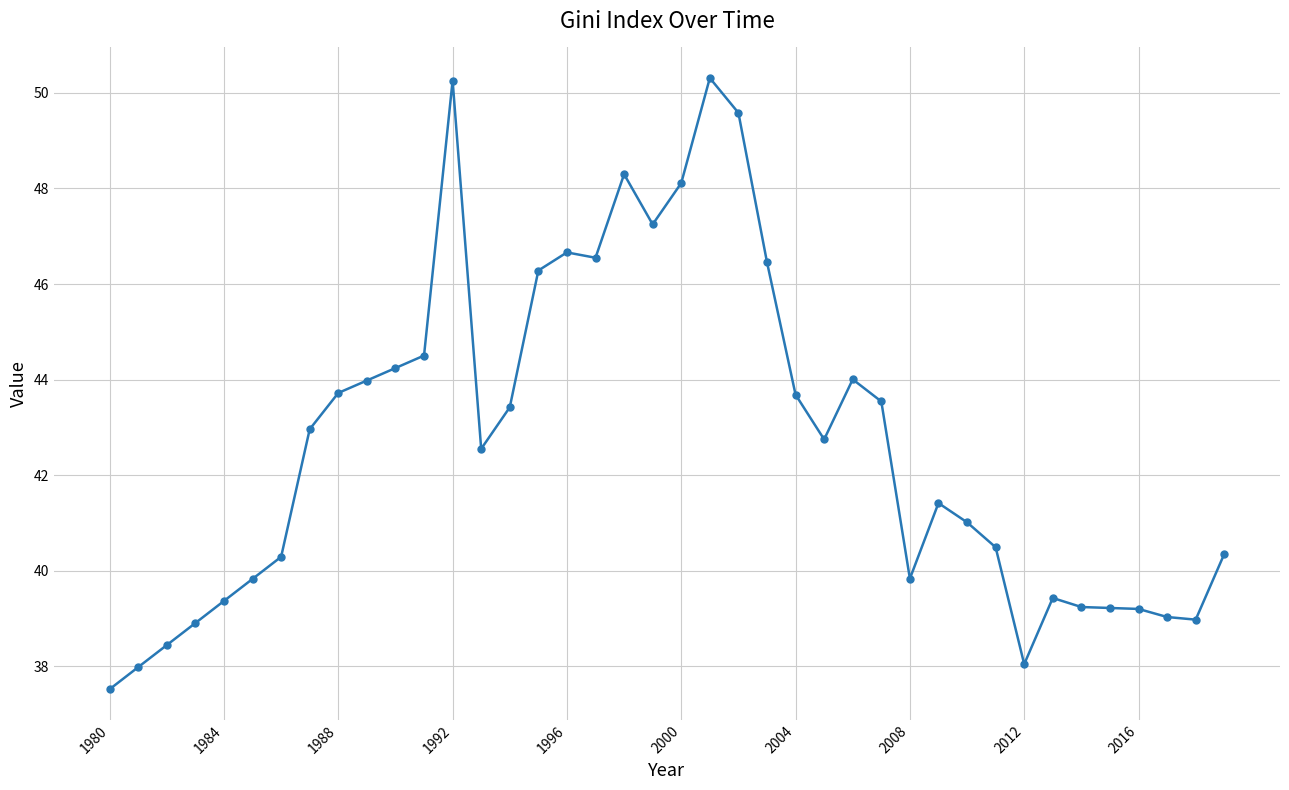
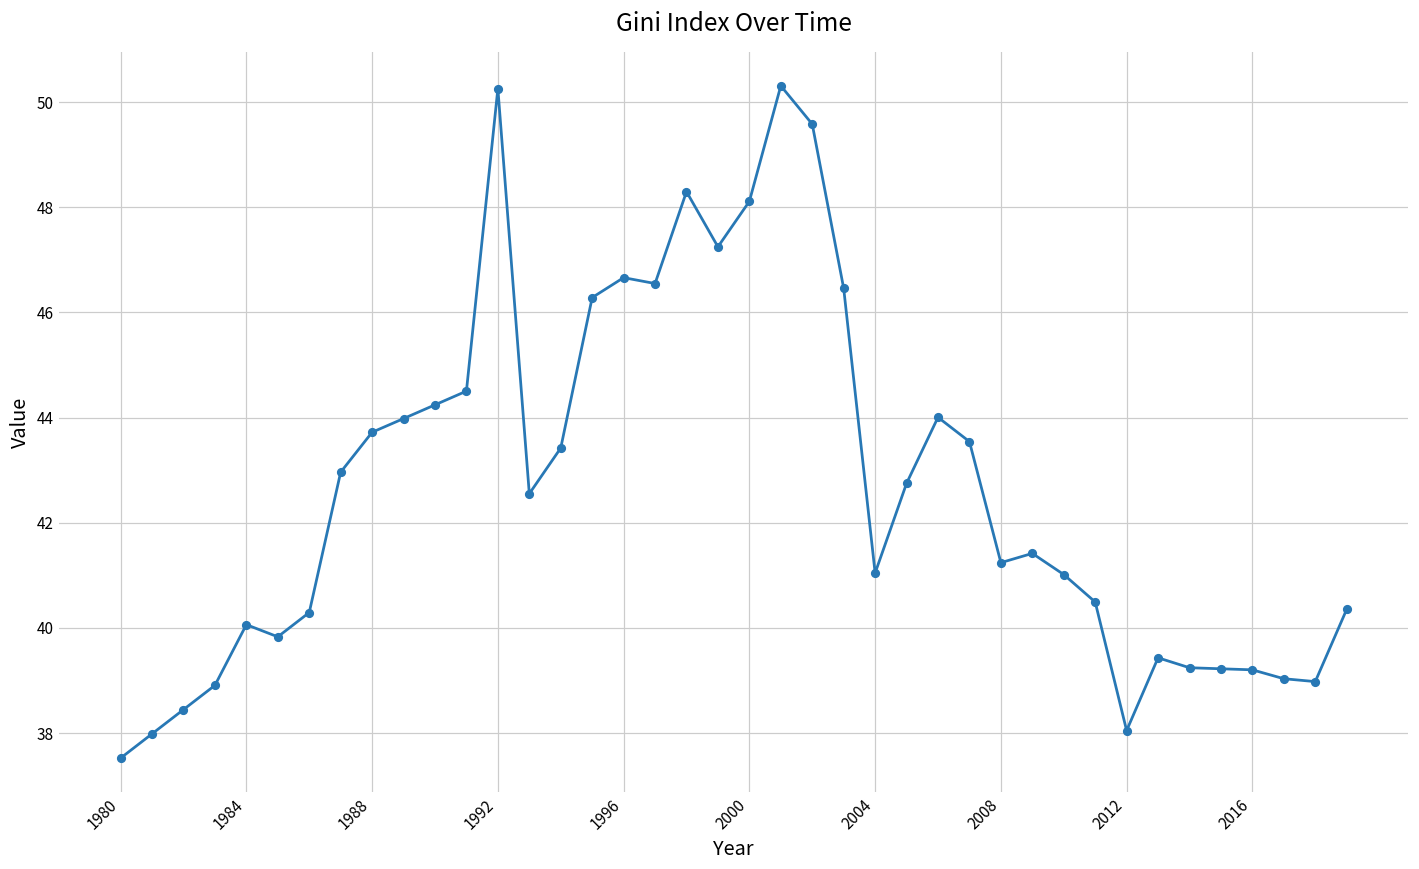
  {
    "1980": 37.5,
-   "1984": 39.4,
+   "1984": 40.1,
    "1988": 43.7,
    "1992": 50.3,
    "1996": 46.7,
    "2000": 48.1,
-   "2004": 43.7,
-   "2008": 39.8,
+   "2004": 41.0,
+   "2008": 41.2,
    "2012": 38.0,
    "2016": 39.2
  }
